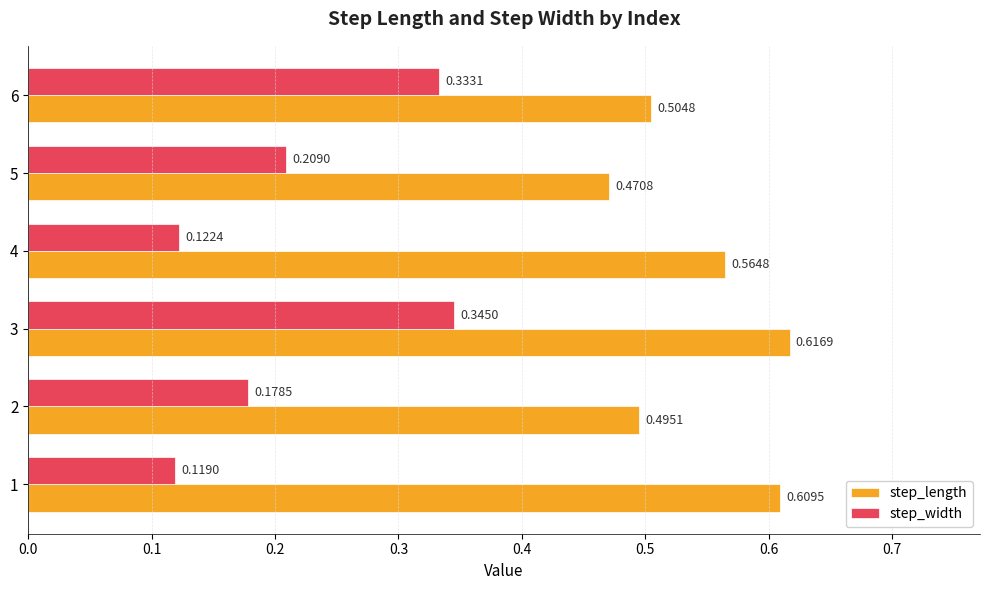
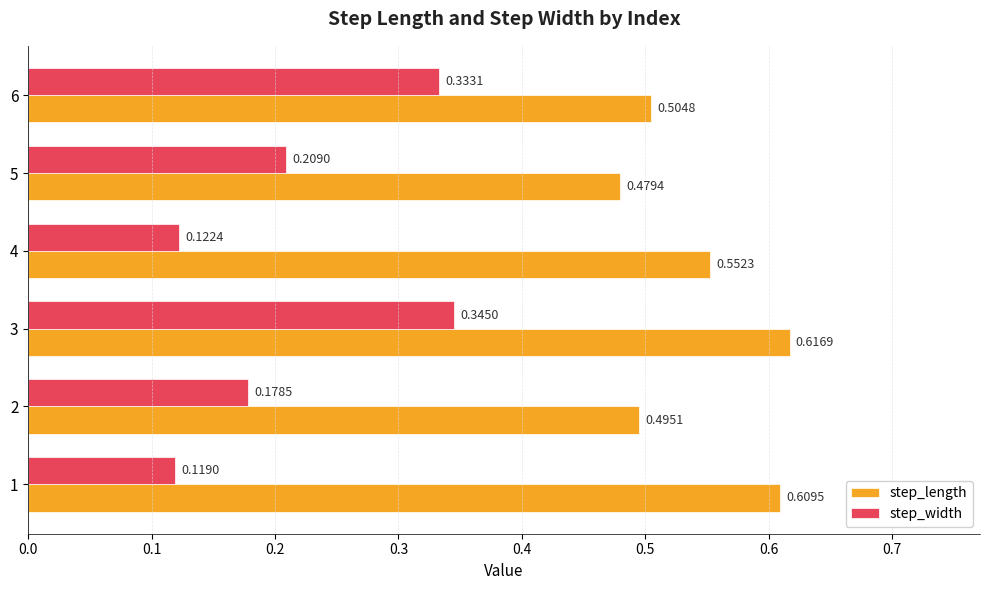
  {
    "step_length": {
      "6": 0.5048,
-     "5": 0.4708,
-     "4": 0.5648,
+     "5": 0.4794,
+     "4": 0.5523,
      "3": 0.6169,
      "2": 0.4951,
      "1": 0.6095
    },
    "step_width": {
      "6": 0.3331,
      "5": 0.2090,
      "4": 0.1224,
      "3": 0.3450,
      "2": 0.1785,
      "1": 0.1190
    }
  }
